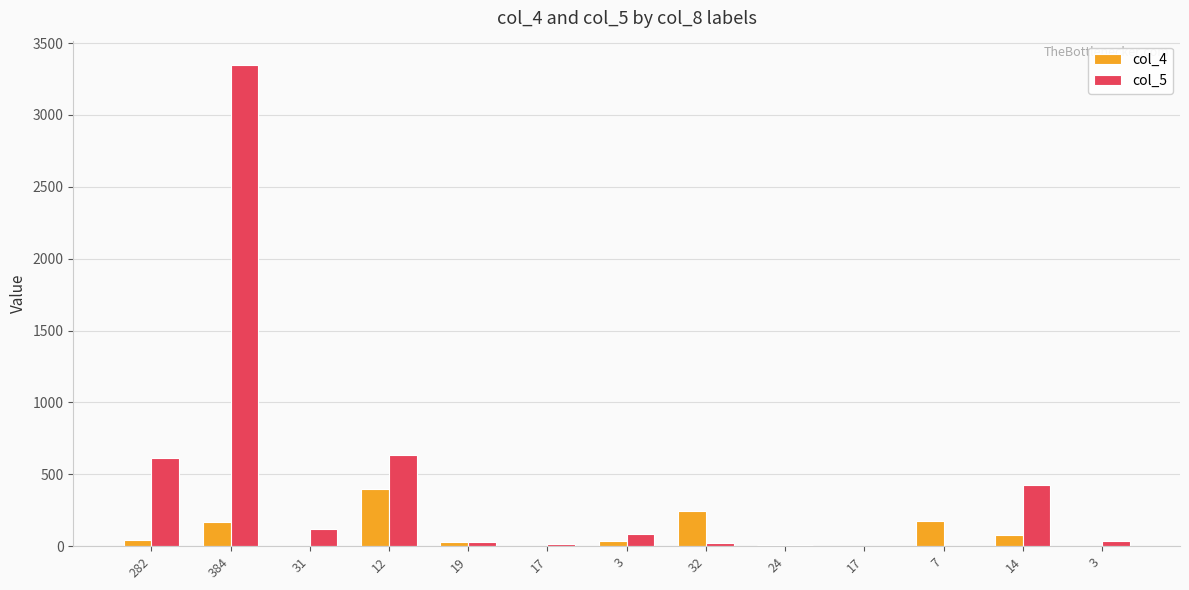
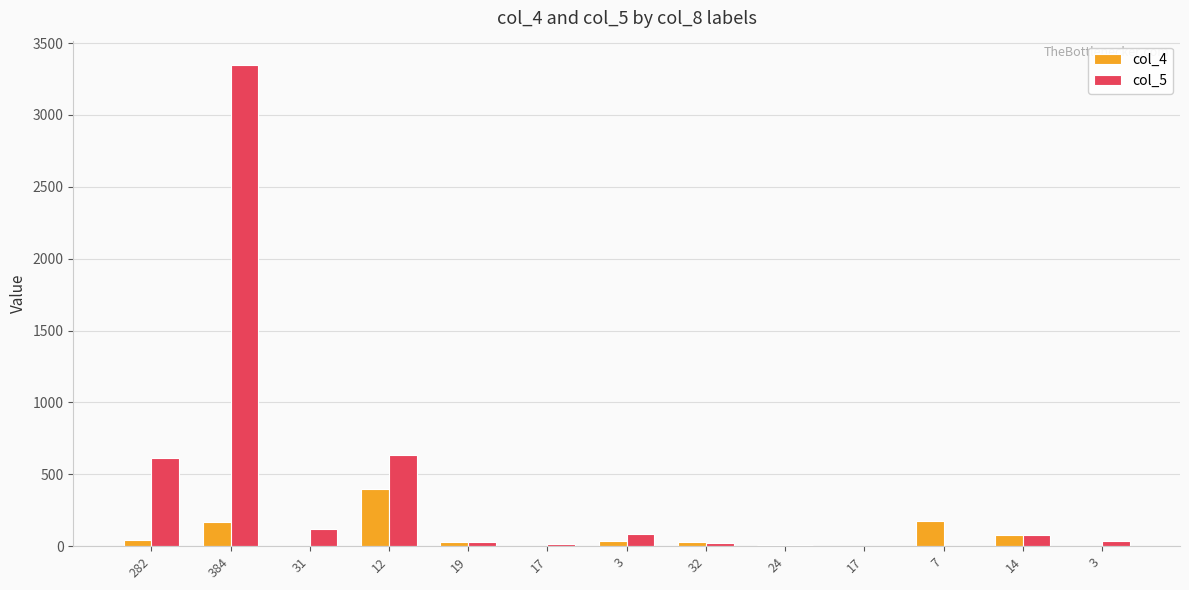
  {
    "col_4": {
      "282": 40,
      "384": 170,
      "12": 400,
      "19": 30,
-     "32": 250,
+     "32": 30,
      "7": 180,
      "14": 80
    },
    "col_5": {
      "282": 620,
      "384": 3350,
      "31": 120,
      "12": 640,
      "19": 30,
      "32": 20,
-     "14": 430
+     "14": 80
    }
  }
